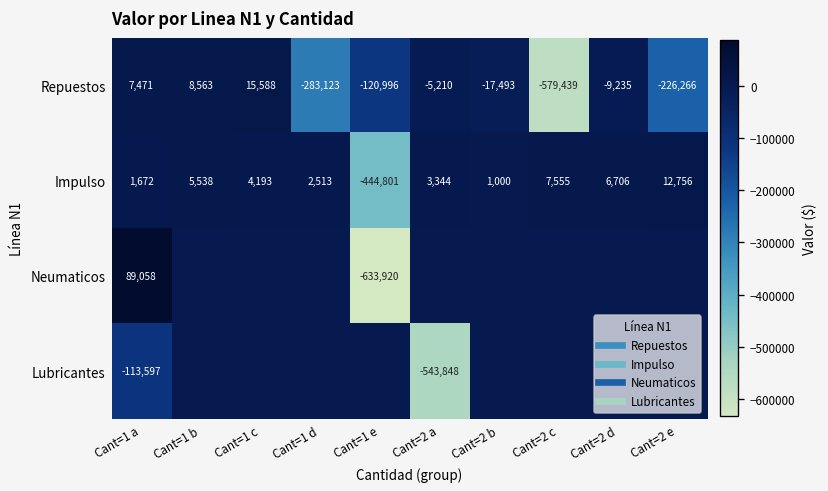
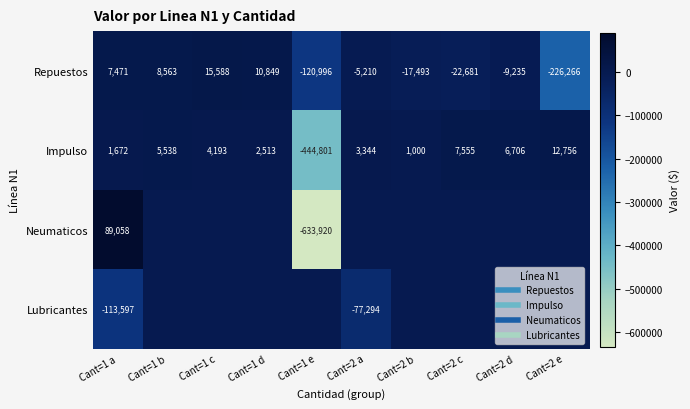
  {
    "Repuestos": {
      "Cant=1 a": "7,471",
      "Cant=1 b": "8,563",
      "Cant=1 c": "15,588",
-     "Cant=1 d": "-283,123",
+     "Cant=1 d": "10,849",
      "Cant=1 e": "-120,996",
      "Cant=2 a": "-5,210",
      "Cant=2 b": "-17,493",
-     "Cant=2 c": "-579,439",
+     "Cant=2 c": "-22,681",
      "Cant=2 d": "-9,235",
      "Cant=2 e": "-226,266"
    },
    "Impulso": {
      "Cant=1 a": "1,672",
      "Cant=1 b": "5,538",
      "Cant=1 c": "4,193",
      "Cant=1 d": "2,513",
      "Cant=1 e": "-444,801",
      "Cant=2 a": "3,344",
      "Cant=2 b": "1,000",
      "Cant=2 c": "7,555",
      "Cant=2 d": "6,706",
      "Cant=2 e": "12,756"
    },
    "Neumaticos": {
      "Cant=1 a": "89,058",
      "Cant=1 e": "-633,920"
    },
    "Lubricantes": {
      "Cant=1 a": "-113,597",
-     "Cant=2 a": "-543,848"
+     "Cant=2 a": "-77,294"
    }
  }
